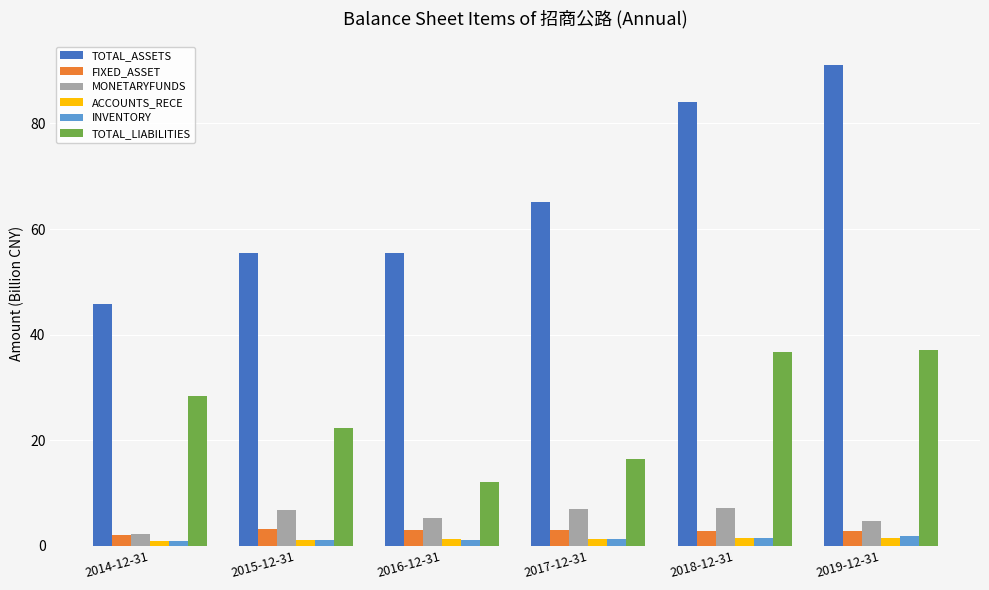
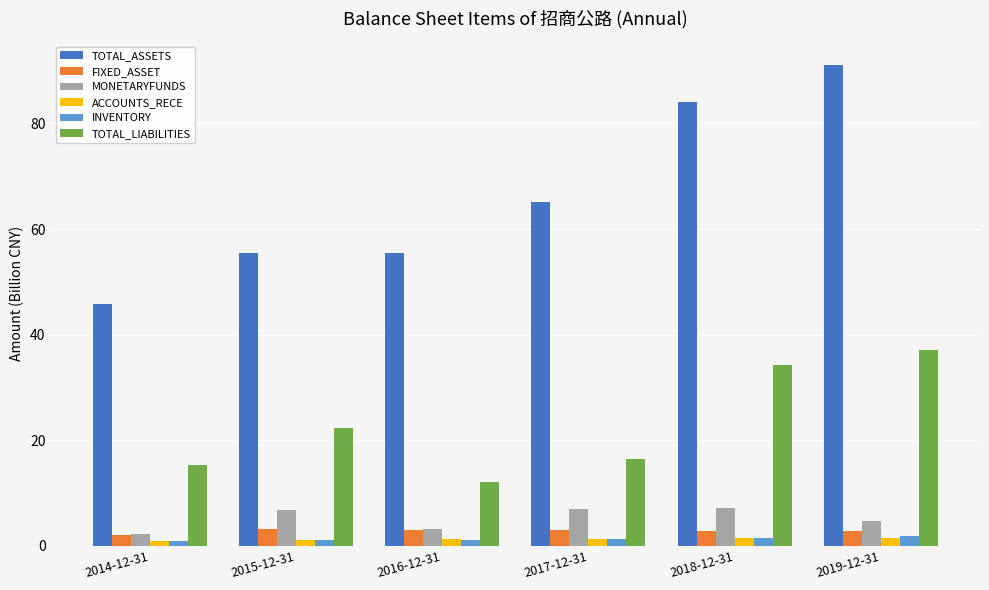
  {
    "FIXED_ASSET": {
      "2014-12-31": 2,
      "2015-12-31": 3,
      "2016-12-31": 3,
      "2017-12-31": 3,
      "2018-12-31": 3,
      "2019-12-31": 3
    },
    "MONETARYFUNDS": {
      "2014-12-31": 2,
      "2015-12-31": 7,
-     "2016-12-31": 5,
+     "2016-12-31": 3,
      "2017-12-31": 7,
      "2018-12-31": 7,
      "2019-12-31": 5
    },
    "ACCOUNTS_RECE": {
      "2014-12-31": 1,
      "2015-12-31": 1,
      "2016-12-31": 1,
      "2017-12-31": 1,
      "2018-12-31": 2,
      "2019-12-31": 2
    },
    "TOTAL_LIABILITIES": {
-     "2014-12-31": 28,
+     "2014-12-31": 15,
      "2015-12-31": 22,
      "2016-12-31": 12,
      "2017-12-31": 16,
-     "2018-12-31": 37,
+     "2018-12-31": 34,
      "2019-12-31": 37
    }
  }
